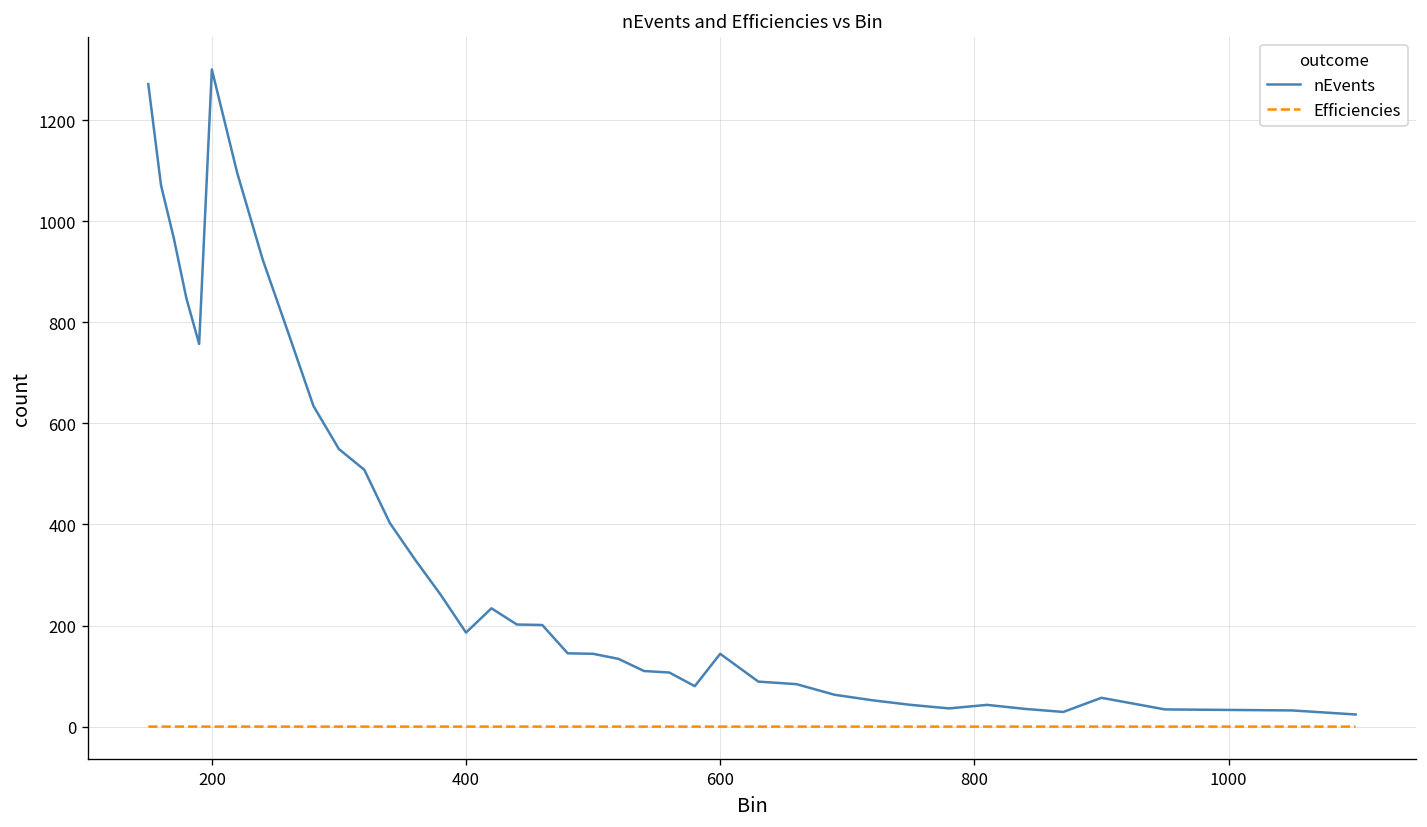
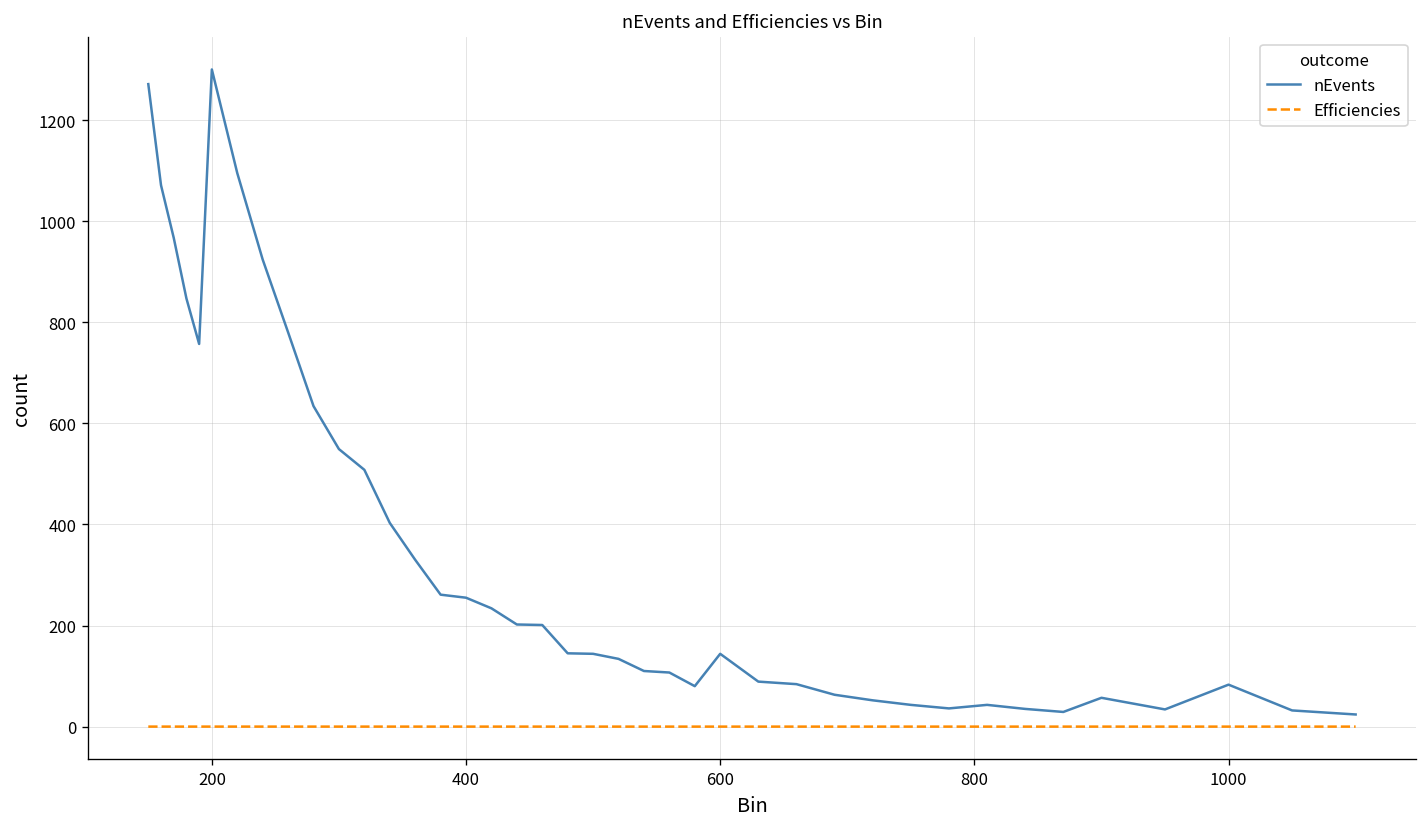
  {
    "nEvents": {
      "200": 1300,
-     "400": 190,
+     "400": 260,
      "600": 140,
-     "1000": 30
+     "1000": 80
    },
    "Efficiencies": {
      "200": 0,
      "400": 0,
      "600": 0,
      "1000": 0
    }
  }
